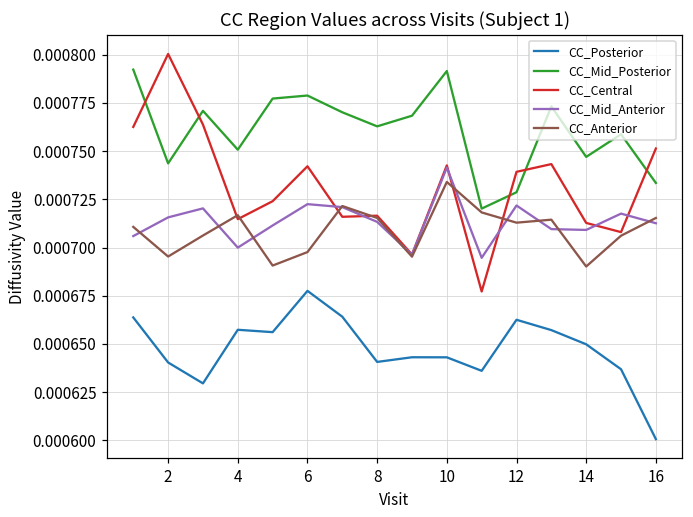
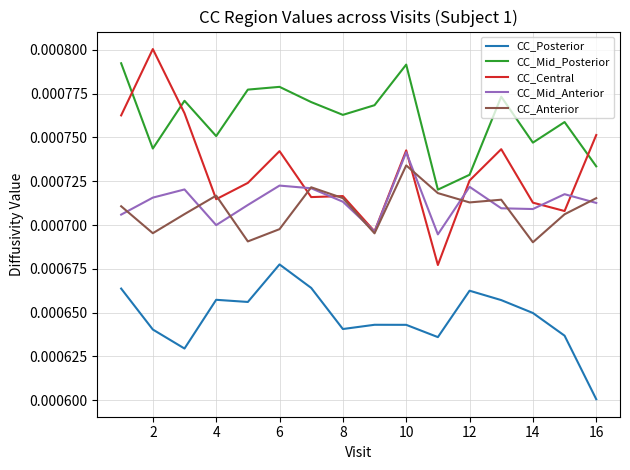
  {
    "CC_Posterior": {
      "2": 0.000640,
      "4": 0.000657,
      "6": 0.000678,
      "8": 0.000641,
      "10": 0.000643,
      "12": 0.000663,
      "14": 0.000650,
      "16": 0.000601
    },
    "CC_Mid_Posterior": {
      "2": 0.000744,
      "4": 0.000751,
      "6": 0.000779,
      "8": 0.000763,
      "10": 0.000792,
      "12": 0.000729,
      "14": 0.000747,
      "16": 0.000733
    },
    "CC_Central": {
      "2": 0.000800,
      "4": 0.000715,
      "6": 0.000742,
-     "12": 0.000739,
+     "12": 0.000725,
      "14": 0.000713,
      "16": 0.000751
    },
    "CC_Mid_Anterior": {
      "2": 0.000716,
      "4": 0.000700,
      "6": 0.000723,
      "8": 0.000713,
      "12": 0.000722,
      "14": 0.000709,
      "16": 0.000713
    },
    "CC_Anterior": {
      "2": 0.000695,
      "4": 0.000717,
      "6": 0.000698,
      "10": 0.000734,
      "12": 0.000713,
      "14": 0.000690,
      "16": 0.000715
    }
  }
